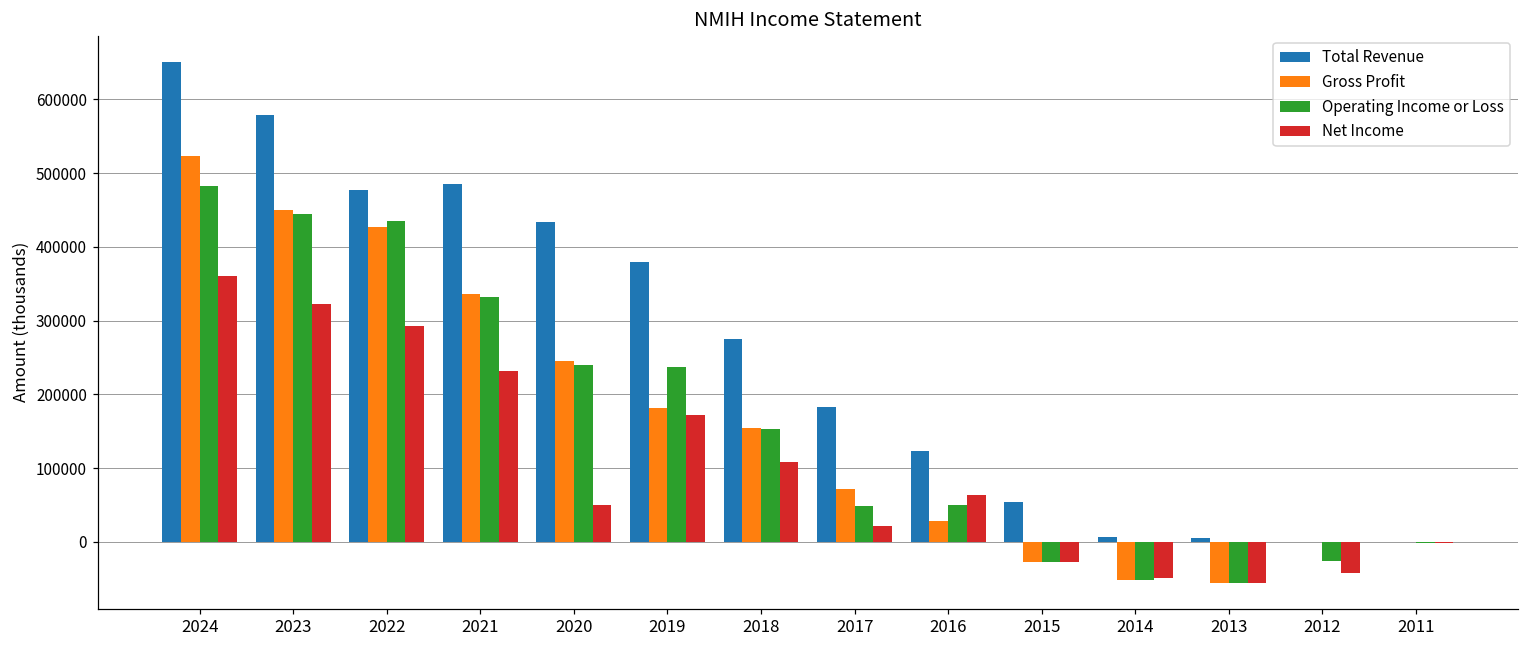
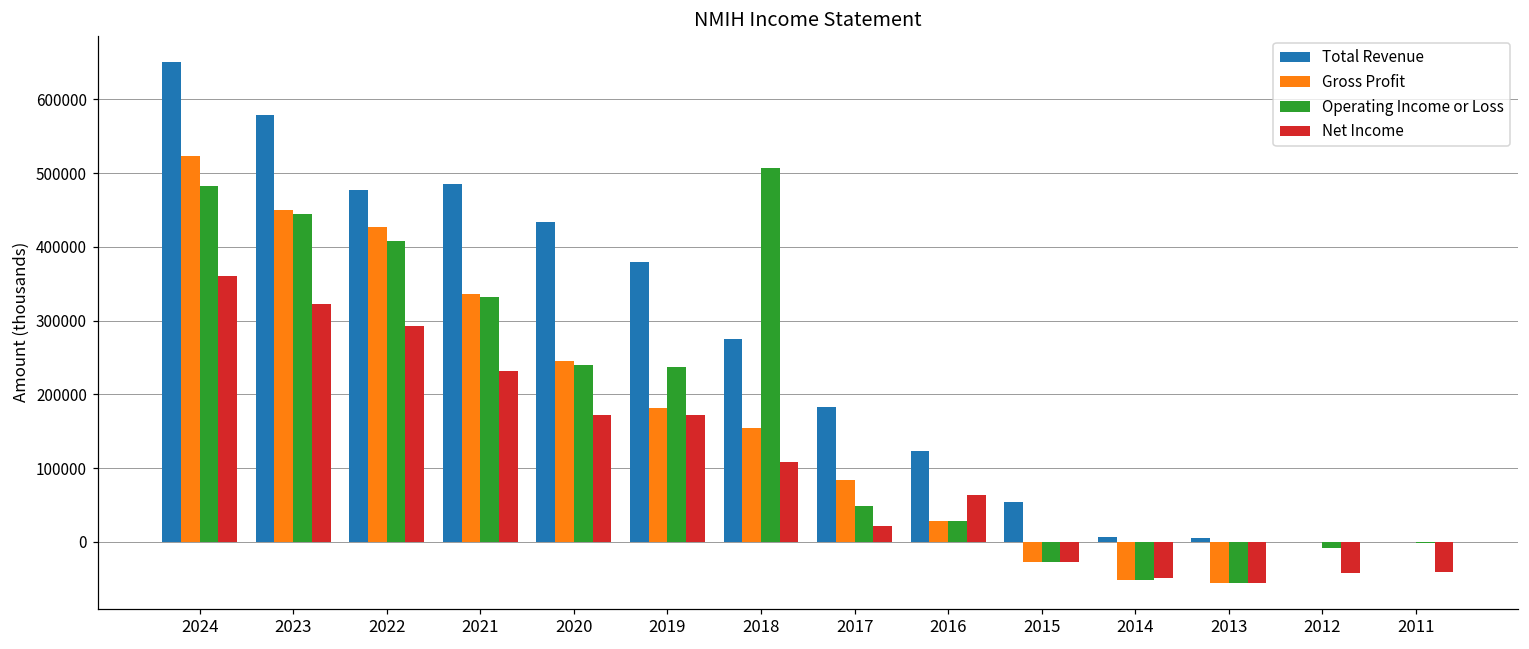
  {
    "Total Revenue": {
      "2024": 650000,
      "2023": 580000,
      "2022": 480000,
      "2021": 490000,
      "2020": 430000,
      "2019": 380000,
      "2018": 280000,
      "2017": 180000,
      "2016": 120000,
      "2015": 50000,
      "2014": 10000,
      "2013": 10000,
      "2011": 0
    },
    "Gross Profit": {
      "2024": 520000,
      "2023": 450000,
      "2022": 430000,
      "2021": 340000,
      "2020": 240000,
      "2019": 180000,
      "2018": 150000,
-     "2017": 70000,
+     "2017": 80000,
      "2016": 30000,
      "2015": -30000,
      "2014": -50000,
      "2013": -60000,
      "2012": 0,
      "2011": 0
    },
    "Operating Income or Loss": {
      "2024": 480000,
      "2023": 440000,
-     "2022": 430000,
+     "2022": 410000,
      "2021": 330000,
      "2020": 240000,
      "2019": 240000,
-     "2018": 150000,
+     "2018": 510000,
      "2017": 50000,
-     "2016": 50000,
+     "2016": 30000,
      "2015": -30000,
      "2014": -50000,
      "2013": -60000,
-     "2012": -30000
+     "2012": -10000
    },
    "Net Income": {
      "2024": 360000,
      "2023": 320000,
      "2022": 290000,
      "2021": 230000,
-     "2020": 50000,
+     "2020": 170000,
      "2019": 170000,
      "2018": 110000,
      "2017": 20000,
      "2016": 60000,
      "2015": -30000,
      "2014": -50000,
      "2013": -60000,
      "2012": -40000,
-     "2011": 0
+     "2011": -40000
    }
  }
